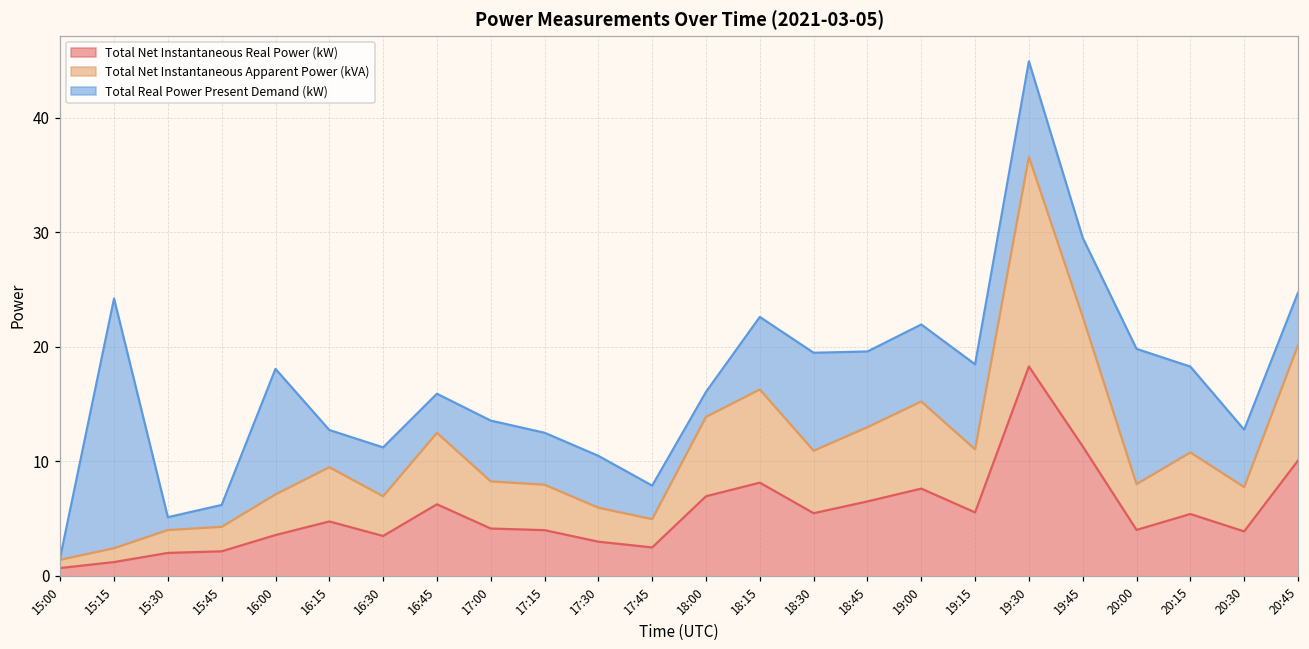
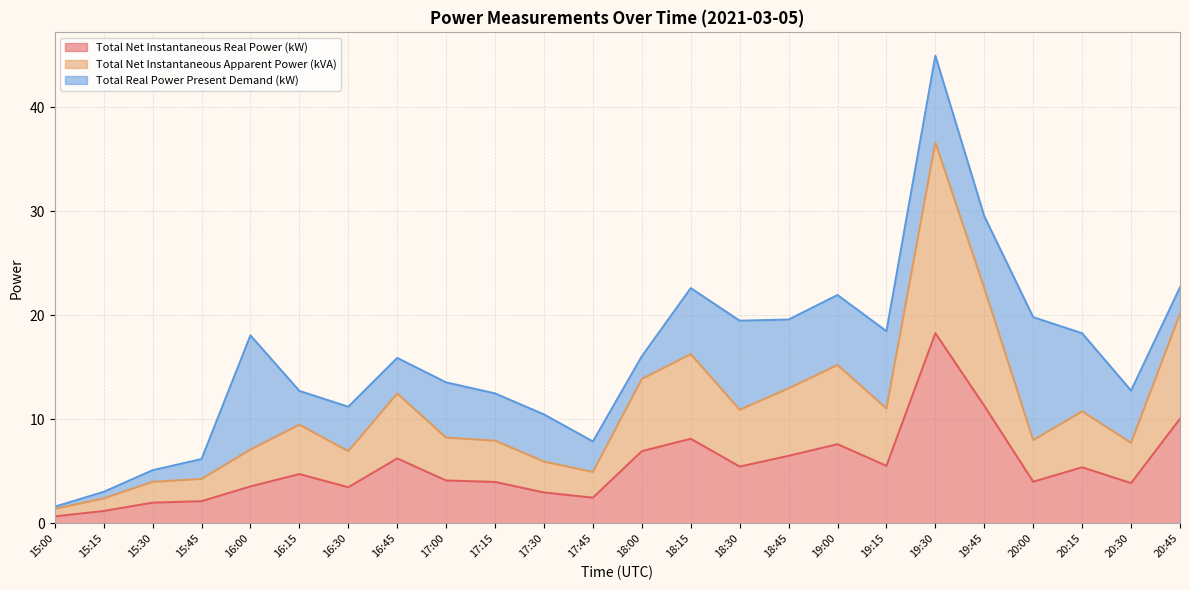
  {
    "Total Real Power Present Demand (kW)": {
-     "15:15": 21.8,
+     "15:15": 0.6,
      "15:30": 1.1,
      "15:45": 1.9,
      "16:00": 11.0,
      "16:15": 3.3,
      "16:30": 4.3,
      "16:45": 3.4,
      "17:00": 5.3,
      "17:15": 4.5,
      "17:30": 4.5,
      "17:45": 2.9,
      "18:00": 2.2,
      "18:15": 6.3,
      "18:30": 8.6,
      "18:45": 6.6,
      "19:00": 6.7,
      "19:15": 7.4,
      "19:30": 8.4,
      "19:45": 6.9,
      "20:00": 11.8,
      "20:15": 7.5,
      "20:30": 5.0,
-     "20:45": 4.6
+     "20:45": 2.6
    }
  }
